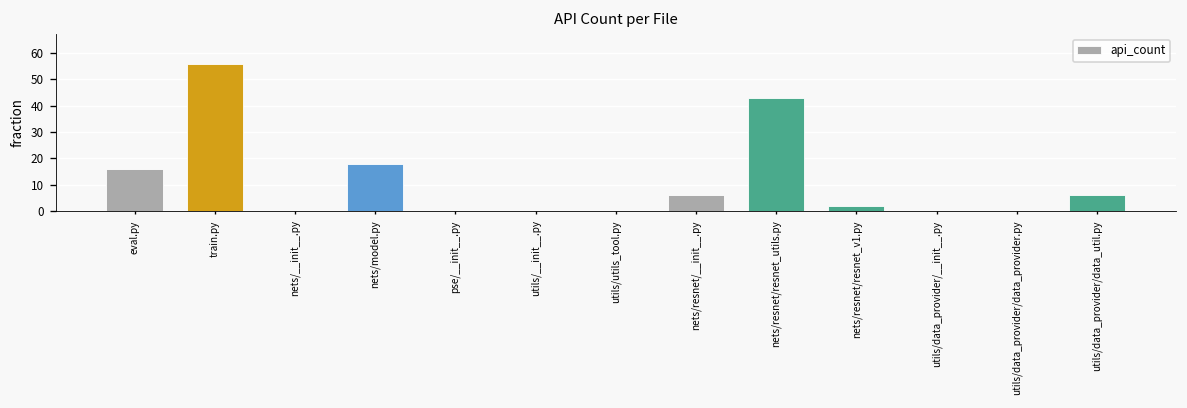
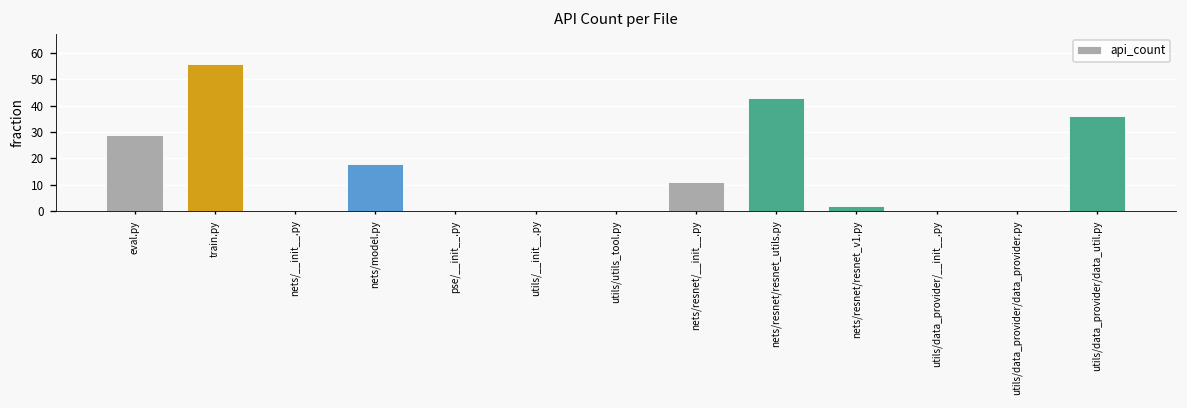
  {
-   "eval.py": 16,
+   "eval.py": 29,
    "train.py": 56,
    "nets/__init__.py": 0,
    "nets/model.py": 18,
    "pse/__init__.py": 0,
    "utils/__init__.py": 0,
    "utils/utils_tool.py": 0,
-   "nets/resnet/__init__.py": 6,
+   "nets/resnet/__init__.py": 11,
    "nets/resnet/resnet_utils.py": 43,
    "nets/resnet/resnet_v1.py": 2,
    "utils/data_provider/__init__.py": 0,
    "utils/data_provider/data_provider.py": 0,
-   "utils/data_provider/data_util.py": 6
+   "utils/data_provider/data_util.py": 36
  }
